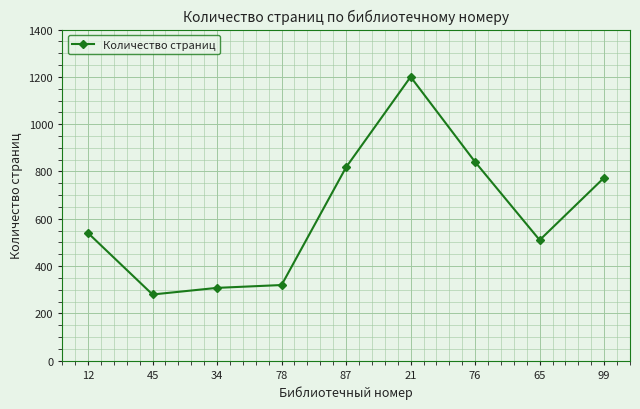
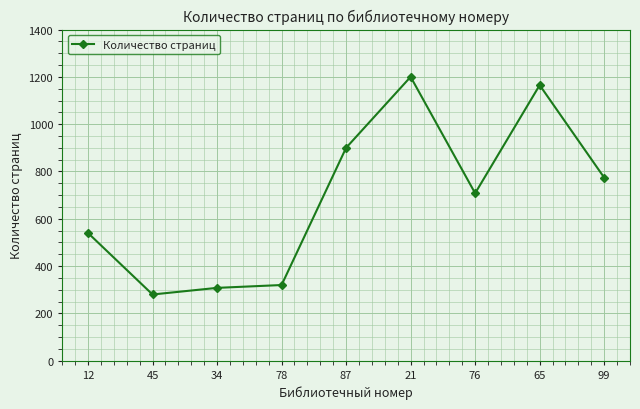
  {
    "12": 540,
    "45": 280,
    "34": 310,
    "78": 320,
-   "87": 820,
+   "87": 900,
    "21": 1200,
-   "76": 840,
-   "65": 510,
+   "76": 710,
+   "65": 1170,
    "99": 770
  }
